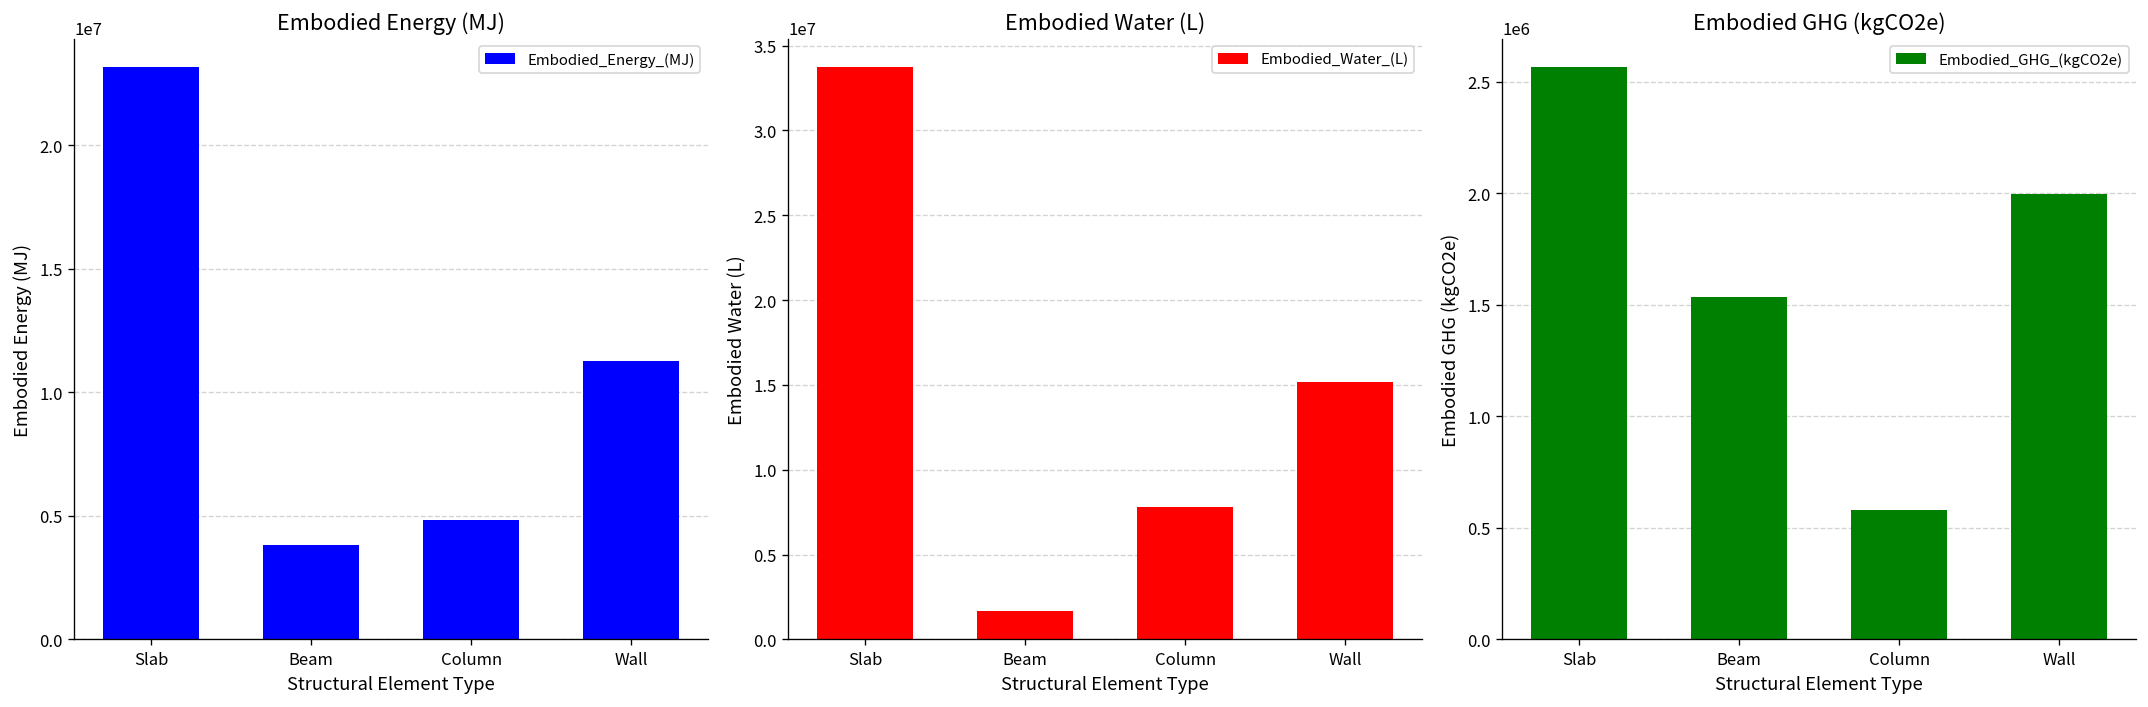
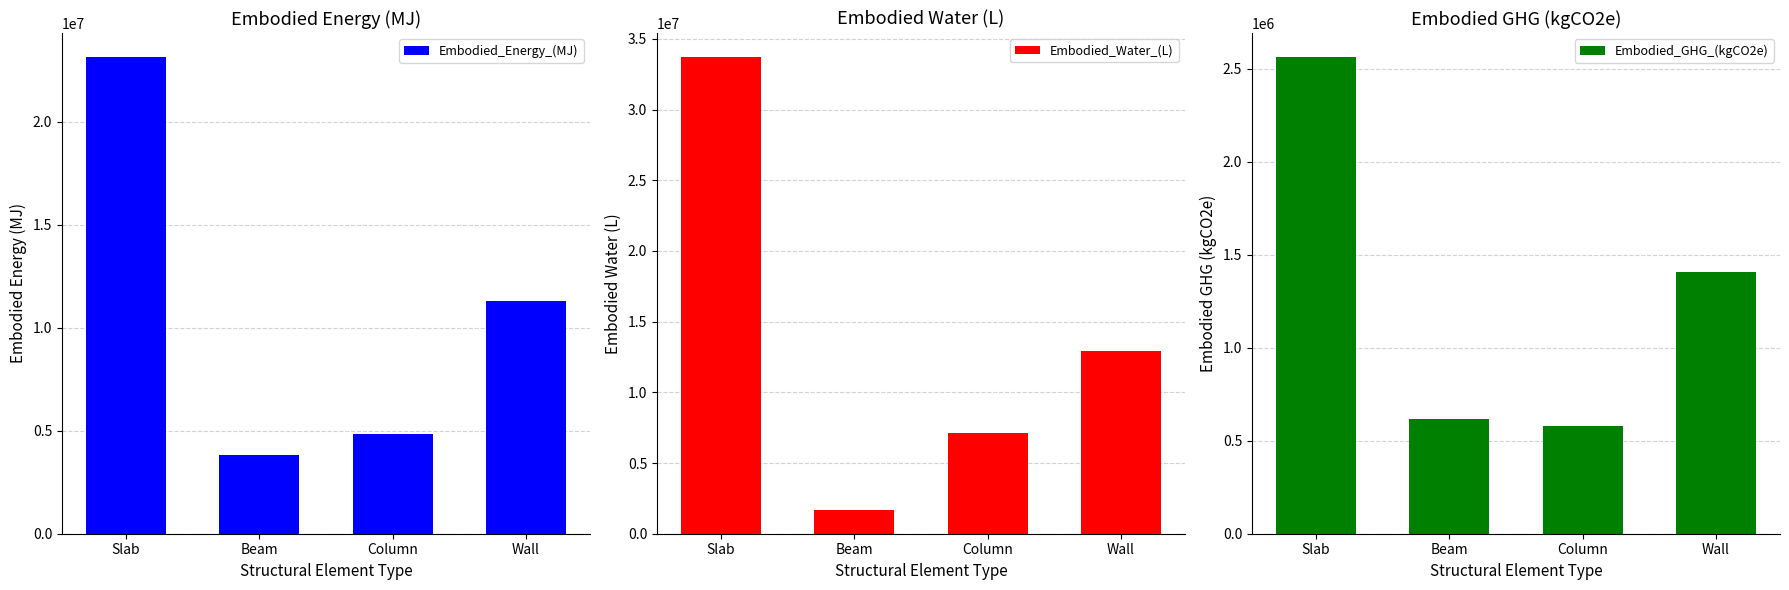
  {
    "Embodied Energy (MJ)": {
      "Slab": 23100000,
      "Beam": 3800000,
      "Column": 4900000,
      "Wall": 11300000
    },
    "Embodied Water (L)": {
      "Slab": 33700000,
      "Beam": 1700000,
-     "Column": 7800000,
-     "Wall": 15200000
+     "Column": 7100000,
+     "Wall": 12900000
    },
    "Embodied GHG (kgCO2e)": {
      "Slab": 2560000,
-     "Beam": 1540000,
+     "Beam": 620000,
      "Column": 580000,
-     "Wall": 2000000
+     "Wall": 1410000
    }
  }
